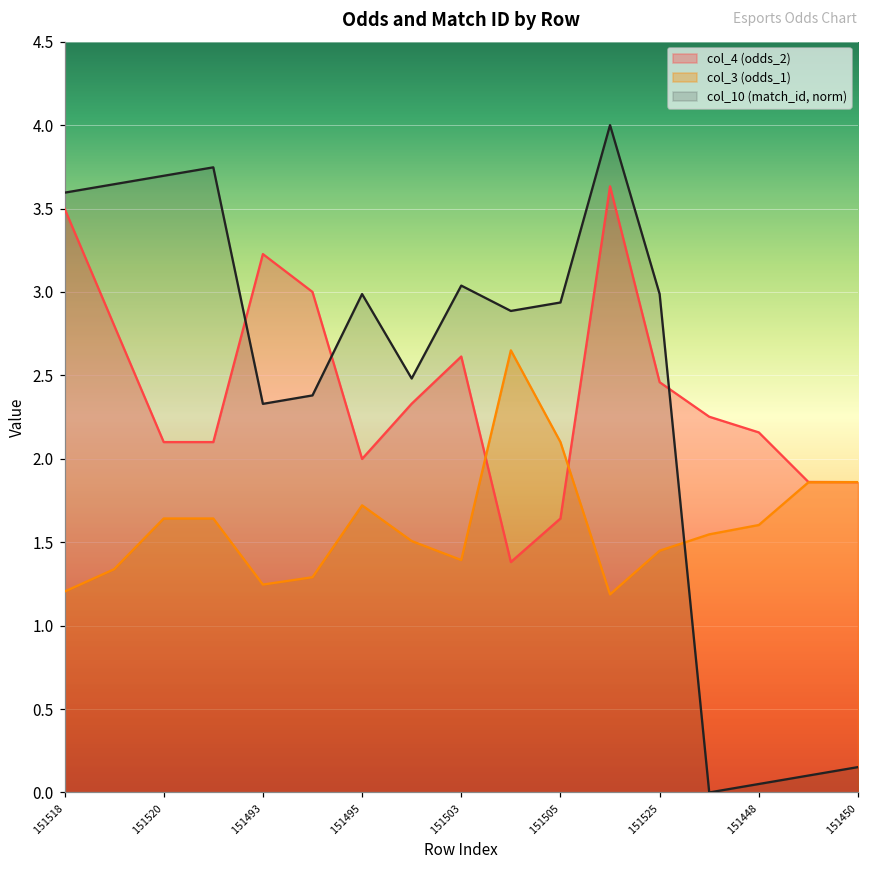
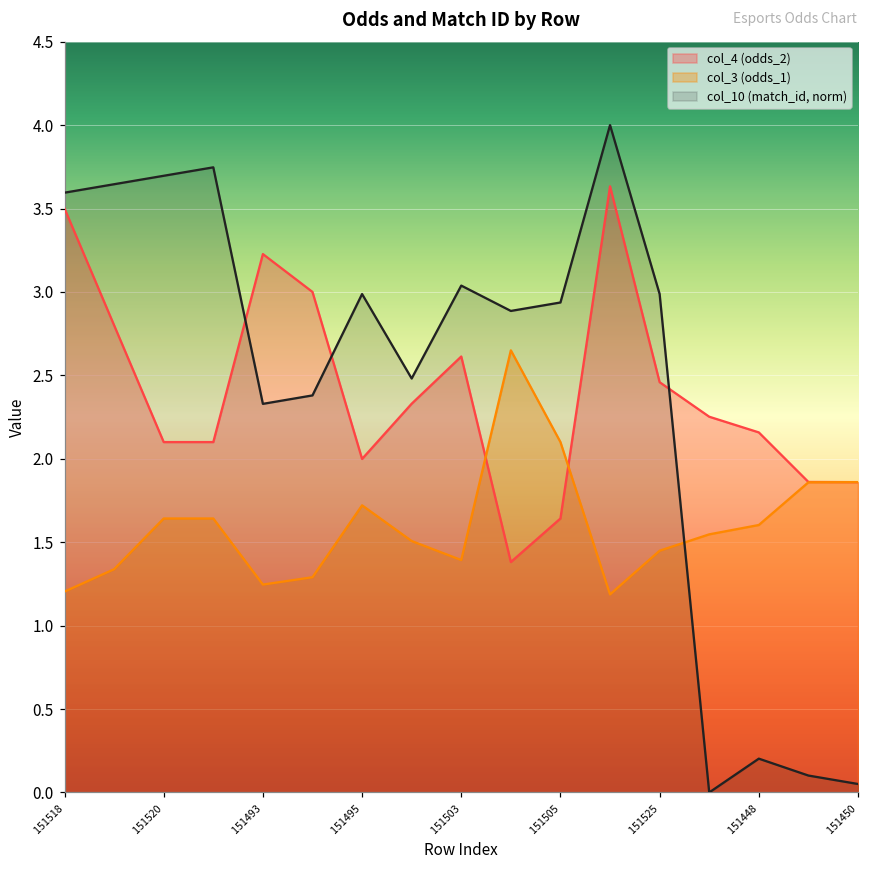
  {
    "col_10 (match_id, norm)": {
      "151518": 3.59,
      "151520": 3.70,
      "151493": 2.33,
      "151495": 2.99,
      "151503": 3.04,
      "151505": 2.94,
      "151525": 2.99,
-     "151448": 0.05,
-     "151450": 0.15
+     "151448": 0.20,
+     "151450": 0.05
    }
  }
